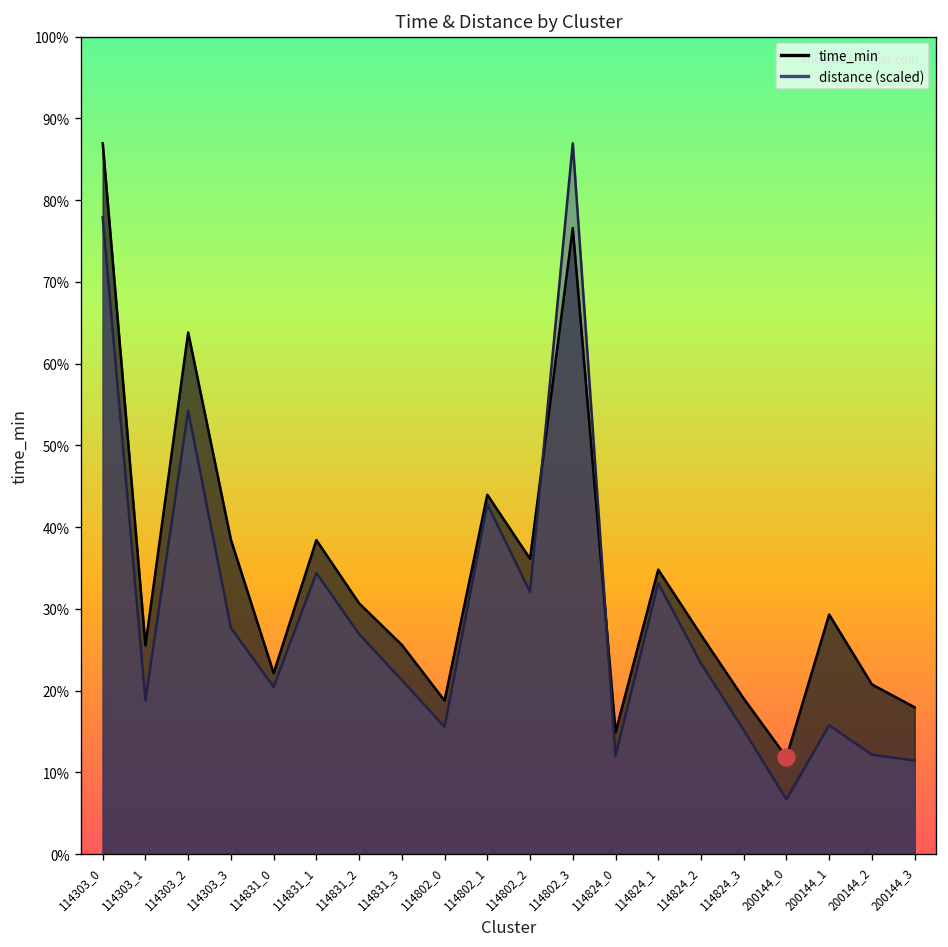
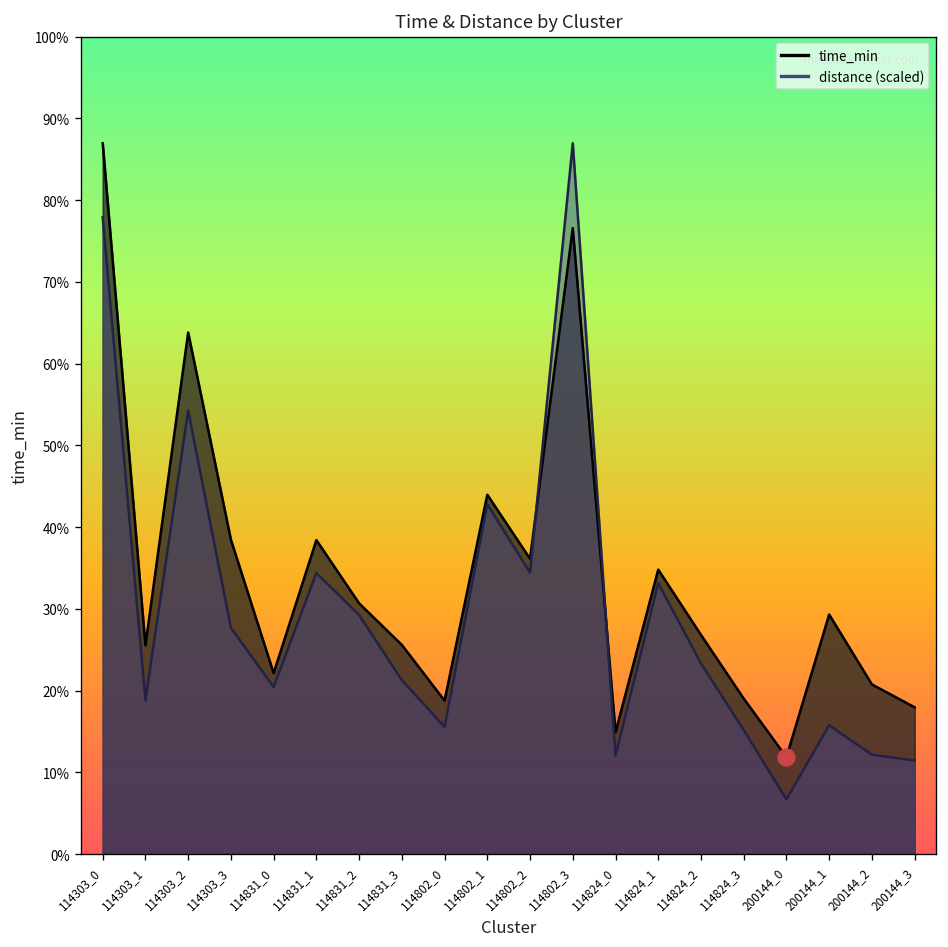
  {
    "distance (scaled)": {
      "114303_0": "78%",
      "114303_1": "19%",
      "114303_2": "54%",
      "114303_3": "28%",
      "114831_0": "20%",
      "114831_1": "34%",
-     "114831_2": "27%",
+     "114831_2": "29%",
      "114831_3": "21%",
      "114802_0": "16%",
      "114802_1": "43%",
-     "114802_2": "32%",
+     "114802_2": "34%",
      "114802_3": "87%",
      "114824_0": "12%",
      "114824_1": "33%",
      "114824_2": "23%",
      "114824_3": "15%",
      "200144_0": "7%",
      "200144_1": "16%",
      "200144_2": "12%",
      "200144_3": "11%"
    }
  }
